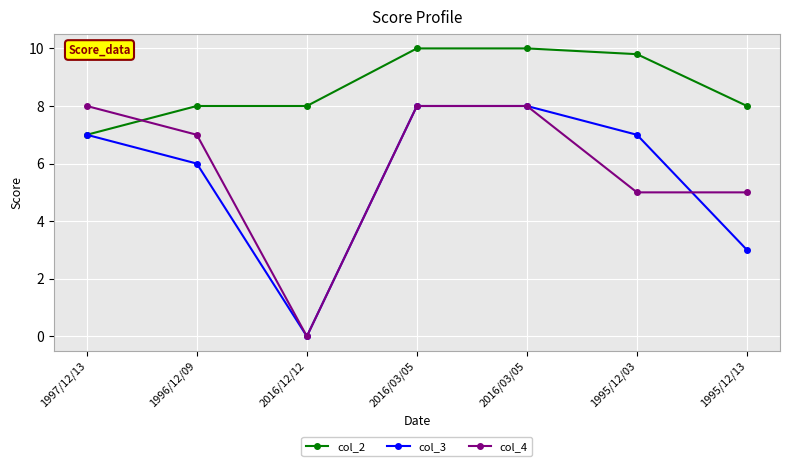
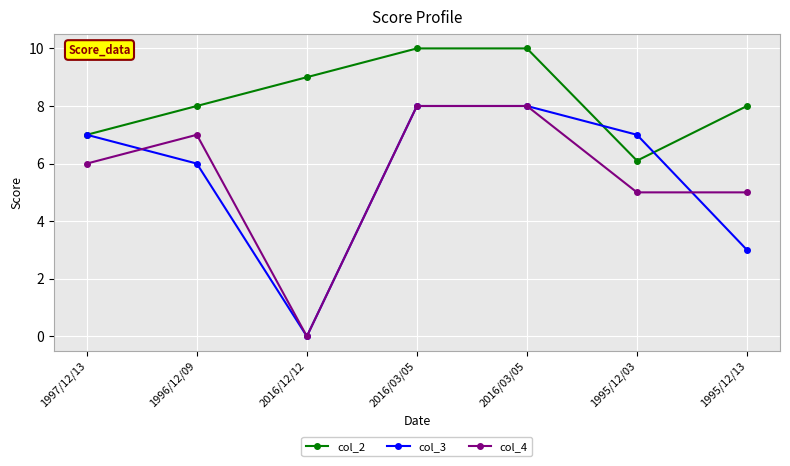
  {
    "col_2": {
      "1996/12/09": 8.0,
-     "2016/12/12": 8,
-     "1995/12/03": 9.8,
+     "2016/12/12": 9,
+     "1995/12/03": 6.1,
      "1995/12/13": 8.0
    },
    "col_3": {
      "1996/12/09": 6.0,
      "1995/12/03": 7.0,
      "1995/12/13": 3.0
    },
    "col_4": {
-     "1997/12/13": 8,
+     "1997/12/13": 6,
      "1996/12/09": 7,
      "1995/12/03": 5,
      "1995/12/13": 5
    }
  }
